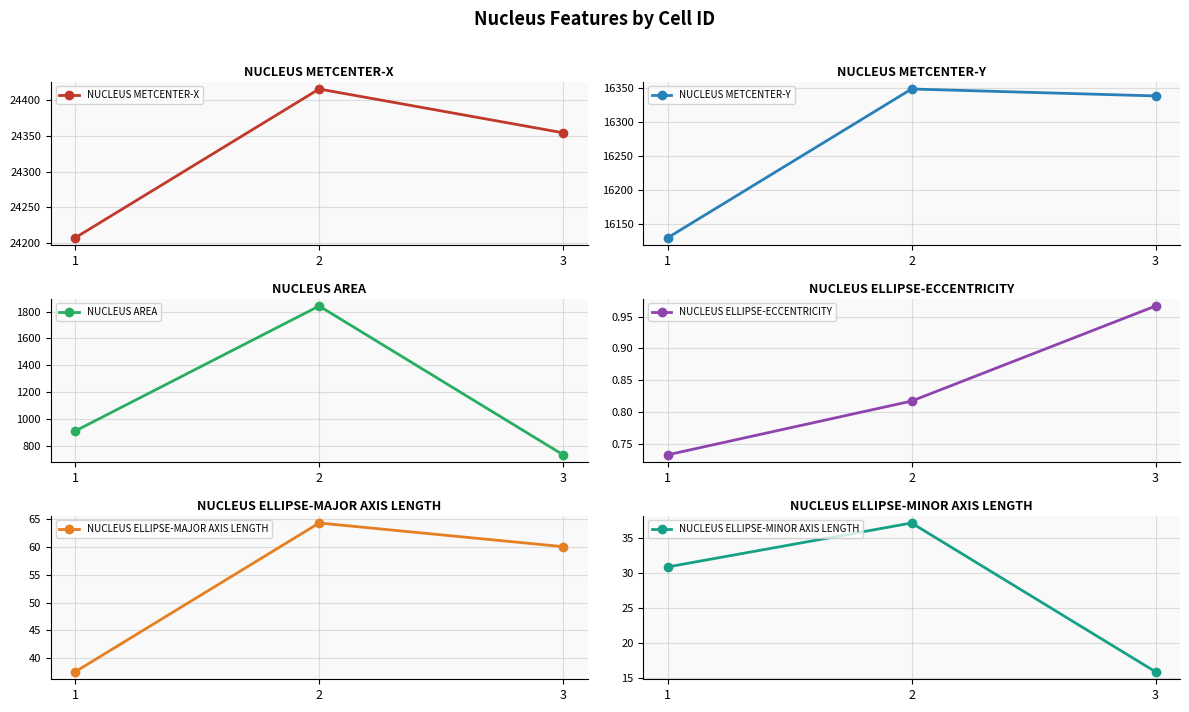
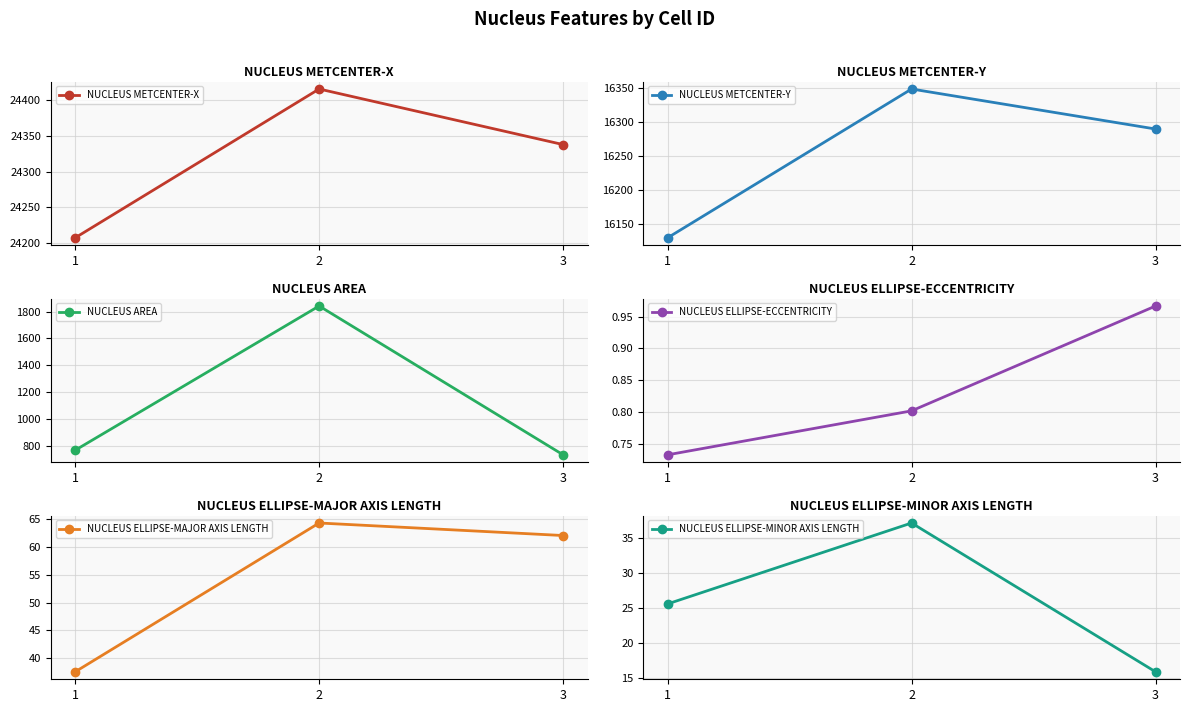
  {
    "NUCLEUS METCENTER-X": {
      "1": 24210,
      "2": 24420,
-     "3": 24350
+     "3": 24340
    },
    "NUCLEUS METCENTER-Y": {
      "1": 16130,
      "2": 16350,
-     "3": 16340
+     "3": 16290
    },
    "NUCLEUS AREA": {
-     "1": 910,
+     "1": 770,
      "2": 1840,
      "3": 730
    },
    "NUCLEUS ELLIPSE-ECCENTRICITY": {
      "1": 0.73,
-     "2": 0.82,
+     "2": 0.80,
      "3": 0.97
    },
    "NUCLEUS ELLIPSE-MAJOR AXIS LENGTH": {
      "1": 38,
      "2": 64,
-     "3": 60
+     "3": 62
    },
    "NUCLEUS ELLIPSE-MINOR AXIS LENGTH": {
-     "1": 31,
+     "1": 26,
      "2": 37,
      "3": 16
    }
  }
